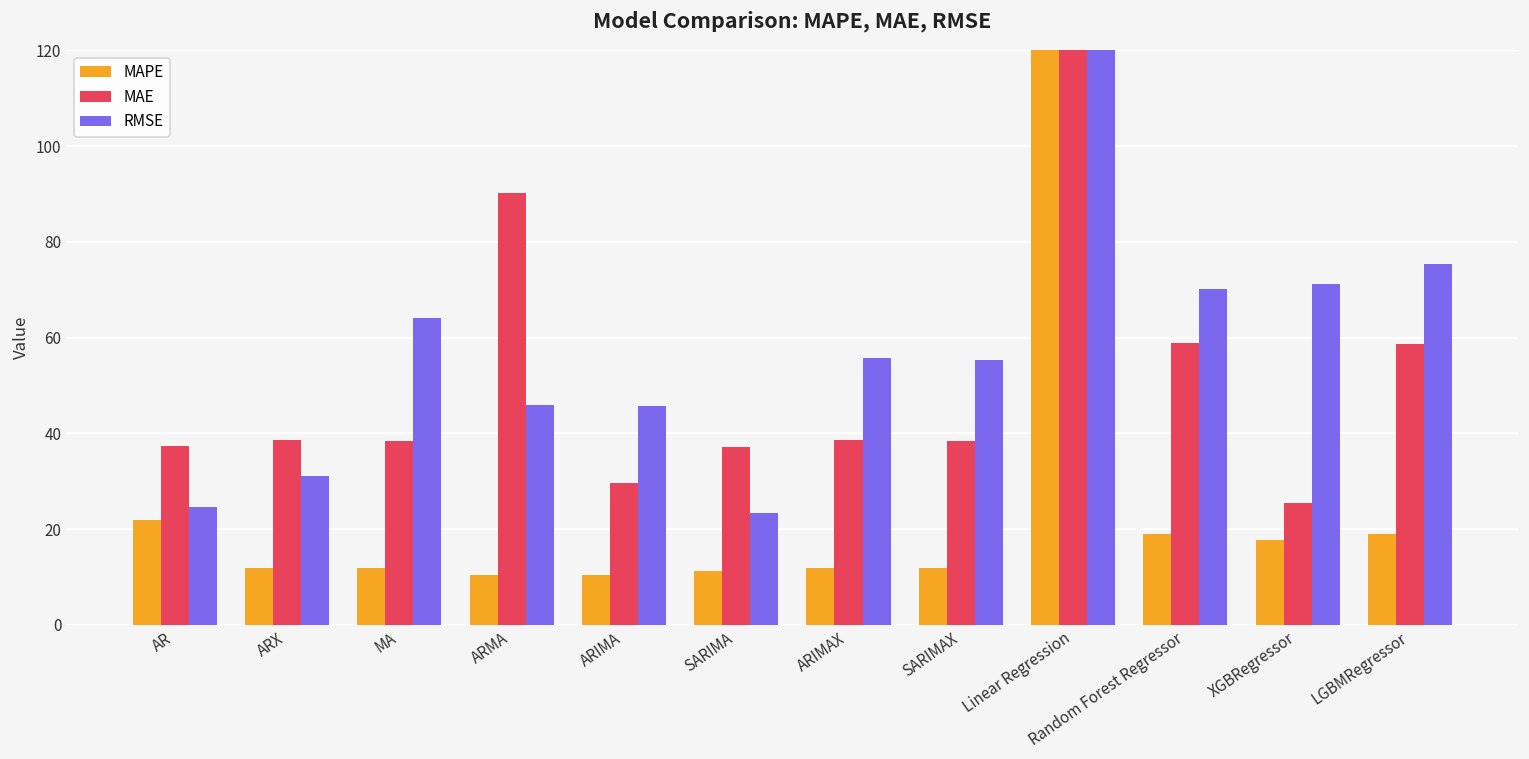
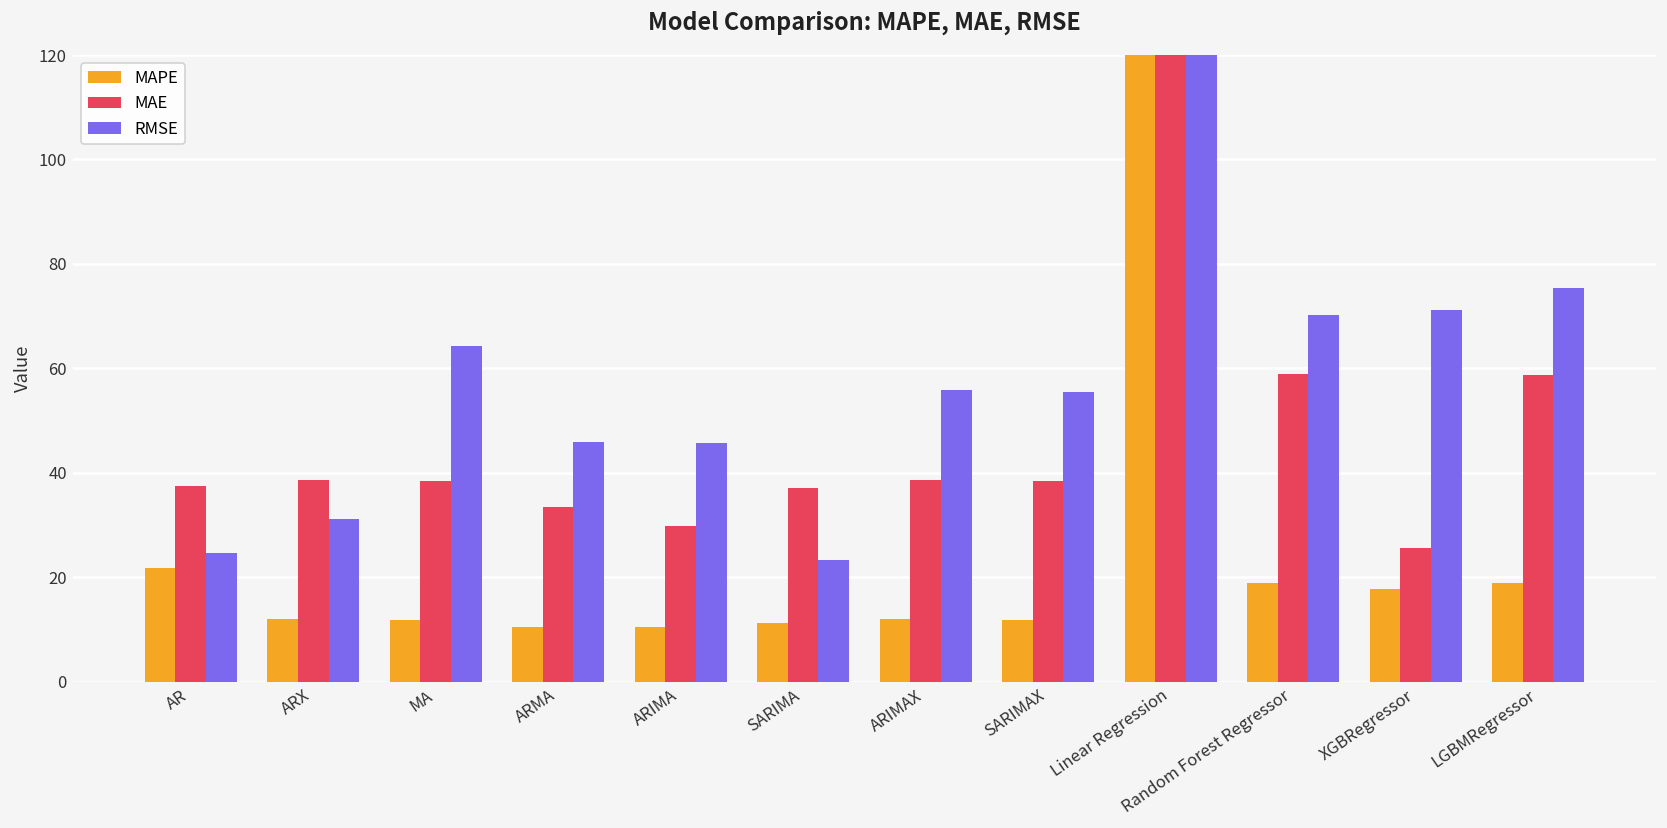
  {
    "MAPE": {
      "AR": 22,
      "ARX": 12,
      "MA": 12,
      "ARMA": 10,
      "ARIMA": 10,
      "SARIMA": 11,
      "ARIMAX": 12,
      "SARIMAX": 12,
      "Random Forest Regressor": 19,
      "XGBRegressor": 18,
      "LGBMRegressor": 19
    },
    "MAE": {
      "AR": 37,
      "ARX": 39,
      "MA": 38,
-     "ARMA": 90,
+     "ARMA": 33,
      "ARIMA": 30,
      "SARIMA": 37,
      "ARIMAX": 39,
      "SARIMAX": 38,
      "Random Forest Regressor": 59,
      "XGBRegressor": 26,
      "LGBMRegressor": 59
    },
    "RMSE": {
      "AR": 25,
      "ARX": 31,
      "MA": 64,
      "ARMA": 46,
      "ARIMA": 46,
      "SARIMA": 23,
      "ARIMAX": 56,
      "SARIMAX": 55,
      "Random Forest Regressor": 70,
      "XGBRegressor": 71,
      "LGBMRegressor": 75
    }
  }
